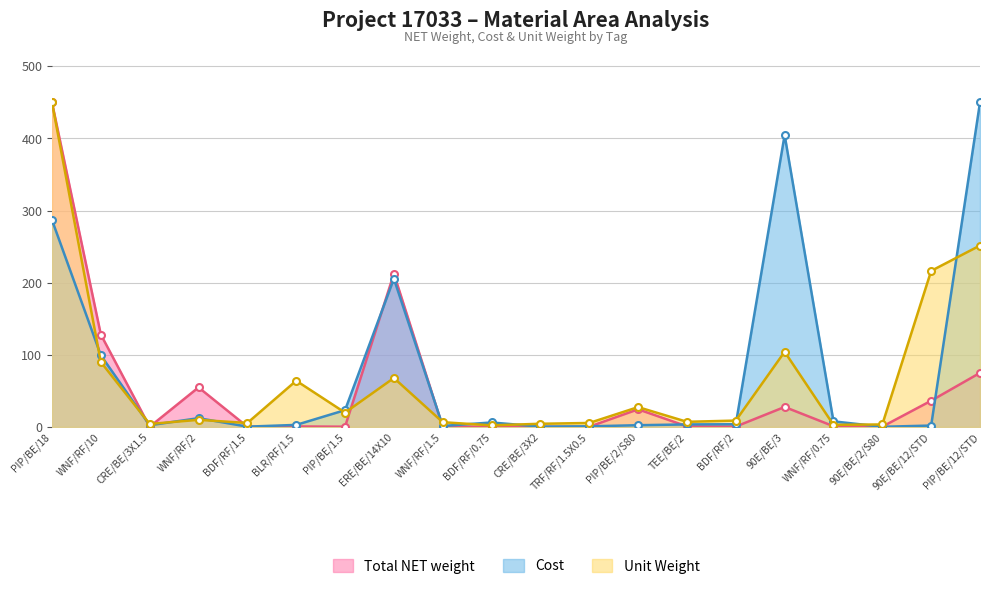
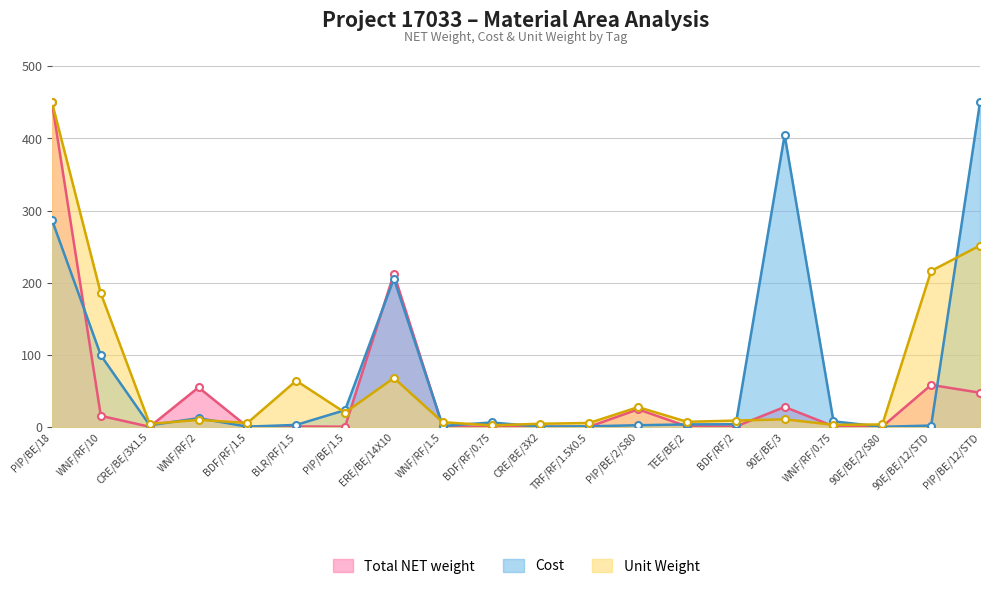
  {
    "Total NET weight": {
-     "WNF/RF/10": 130,
+     "WNF/RF/10": 20,
      "WNF/RF/2": 50,
      "PIP/BE/1.5": 0,
      "ERE/BE/14X10": 210,
      "90E/BE/3": 30,
-     "90E/BE/12/STD": 40,
-     "PIP/BE/12/STD": 70
+     "90E/BE/12/STD": 60,
+     "PIP/BE/12/STD": 50
    },
    "Cost": {
      "PIP/BE/18": 290,
      "WNF/RF/10": 100,
      "ERE/BE/14X10": 210,
      "BDF/RF/0.75": 10,
      "PIP/BE/2/S80": 0,
      "90E/BE/3": 400,
      "WNF/RF/0.75": 10,
      "90E/BE/12/STD": 0,
      "PIP/BE/12/STD": 450
    },
    "Unit Weight": {
-     "WNF/RF/10": 90,
+     "WNF/RF/10": 190,
      "BDF/RF/1.5": 10,
      "BLR/RF/1.5": 60,
      "ERE/BE/14X10": 70,
      "WNF/RF/1.5": 10,
      "CRE/BE/3X2": 0,
      "TRF/RF/1.5X0.5": 10,
      "TEE/BE/2": 10,
      "BDF/RF/2": 10,
-     "90E/BE/3": 100,
+     "90E/BE/3": 10,
      "90E/BE/12/STD": 220,
      "PIP/BE/12/STD": 250
    }
  }
